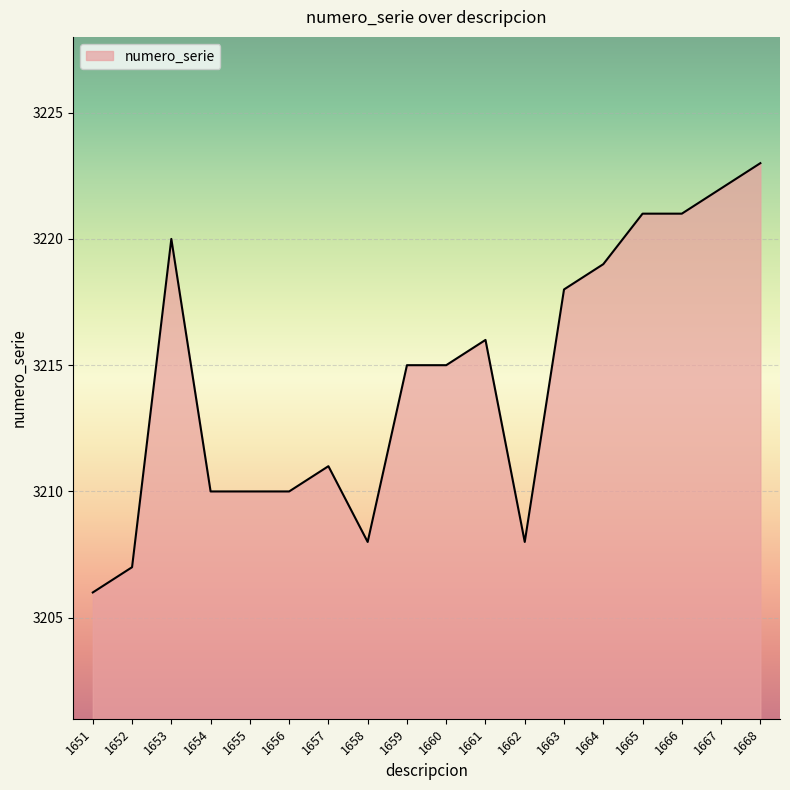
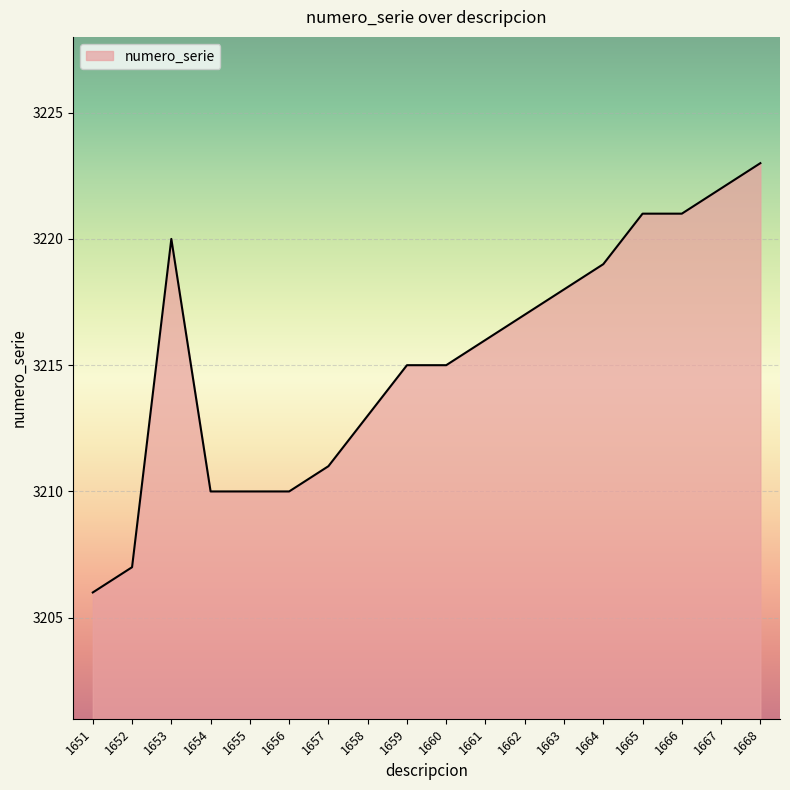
  {
    "1651": 3206,
    "1652": 3207,
    "1653": 3220,
    "1654": 3210,
    "1655": 3210,
    "1656": 3210,
    "1657": 3211,
-   "1658": 3208,
+   "1658": 3213,
    "1659": 3215,
    "1660": 3215,
    "1661": 3216,
-   "1662": 3208,
+   "1662": 3217,
    "1663": 3218,
    "1664": 3219,
    "1665": 3221,
    "1666": 3221,
    "1667": 3222,
    "1668": 3223
  }
